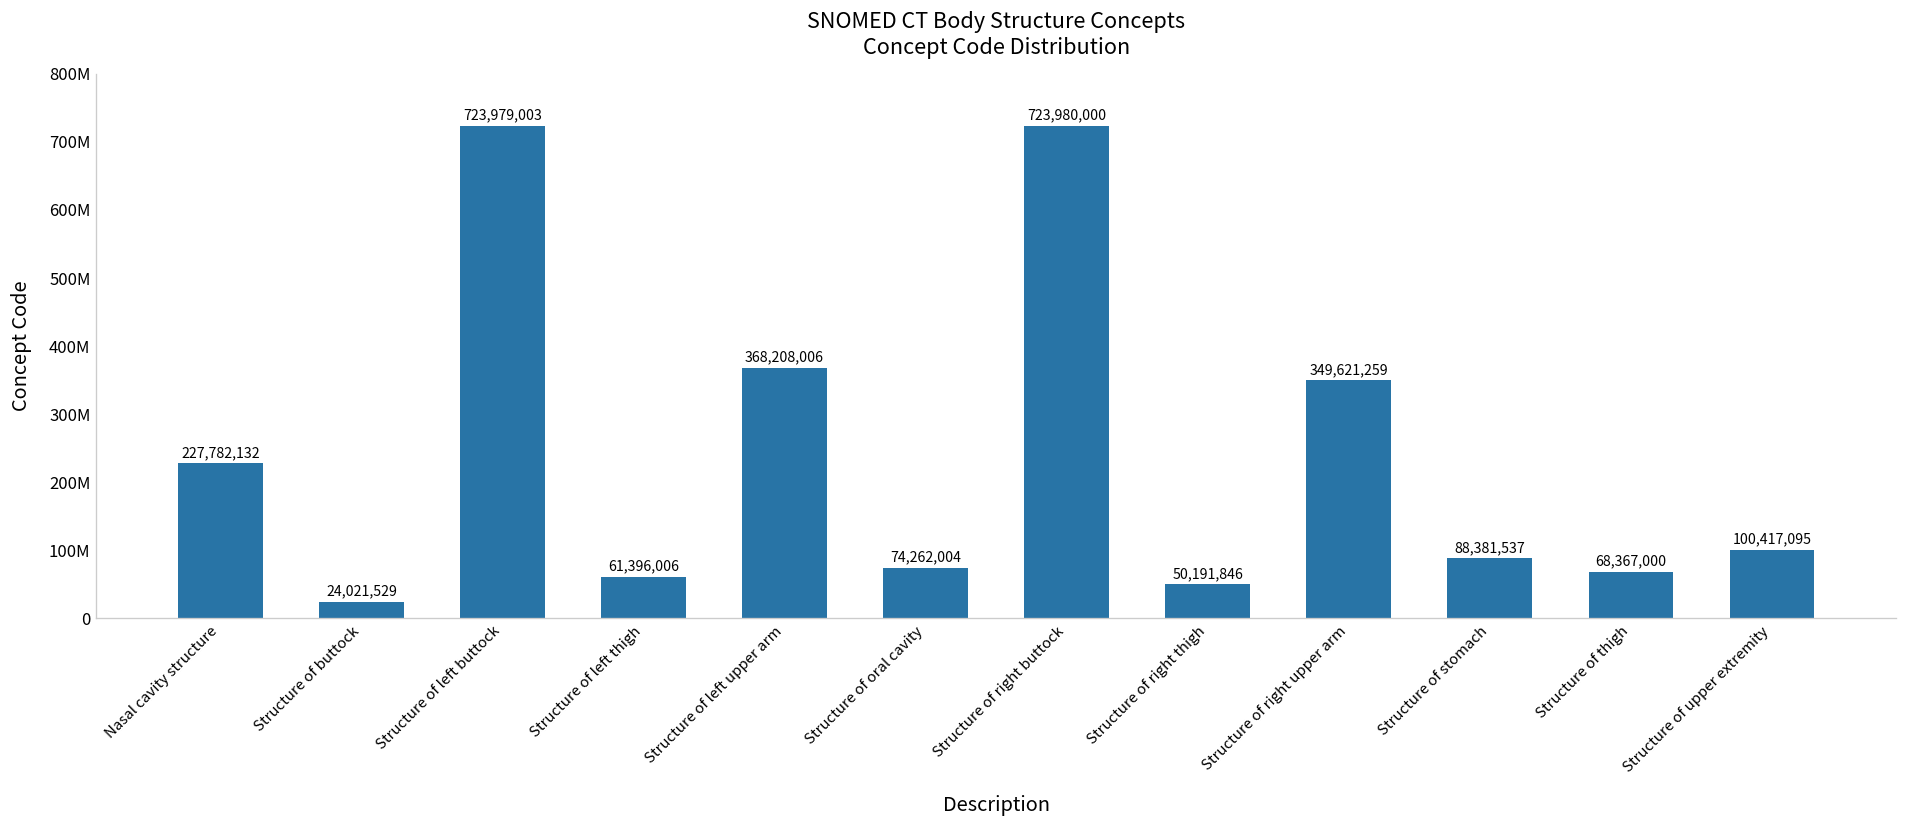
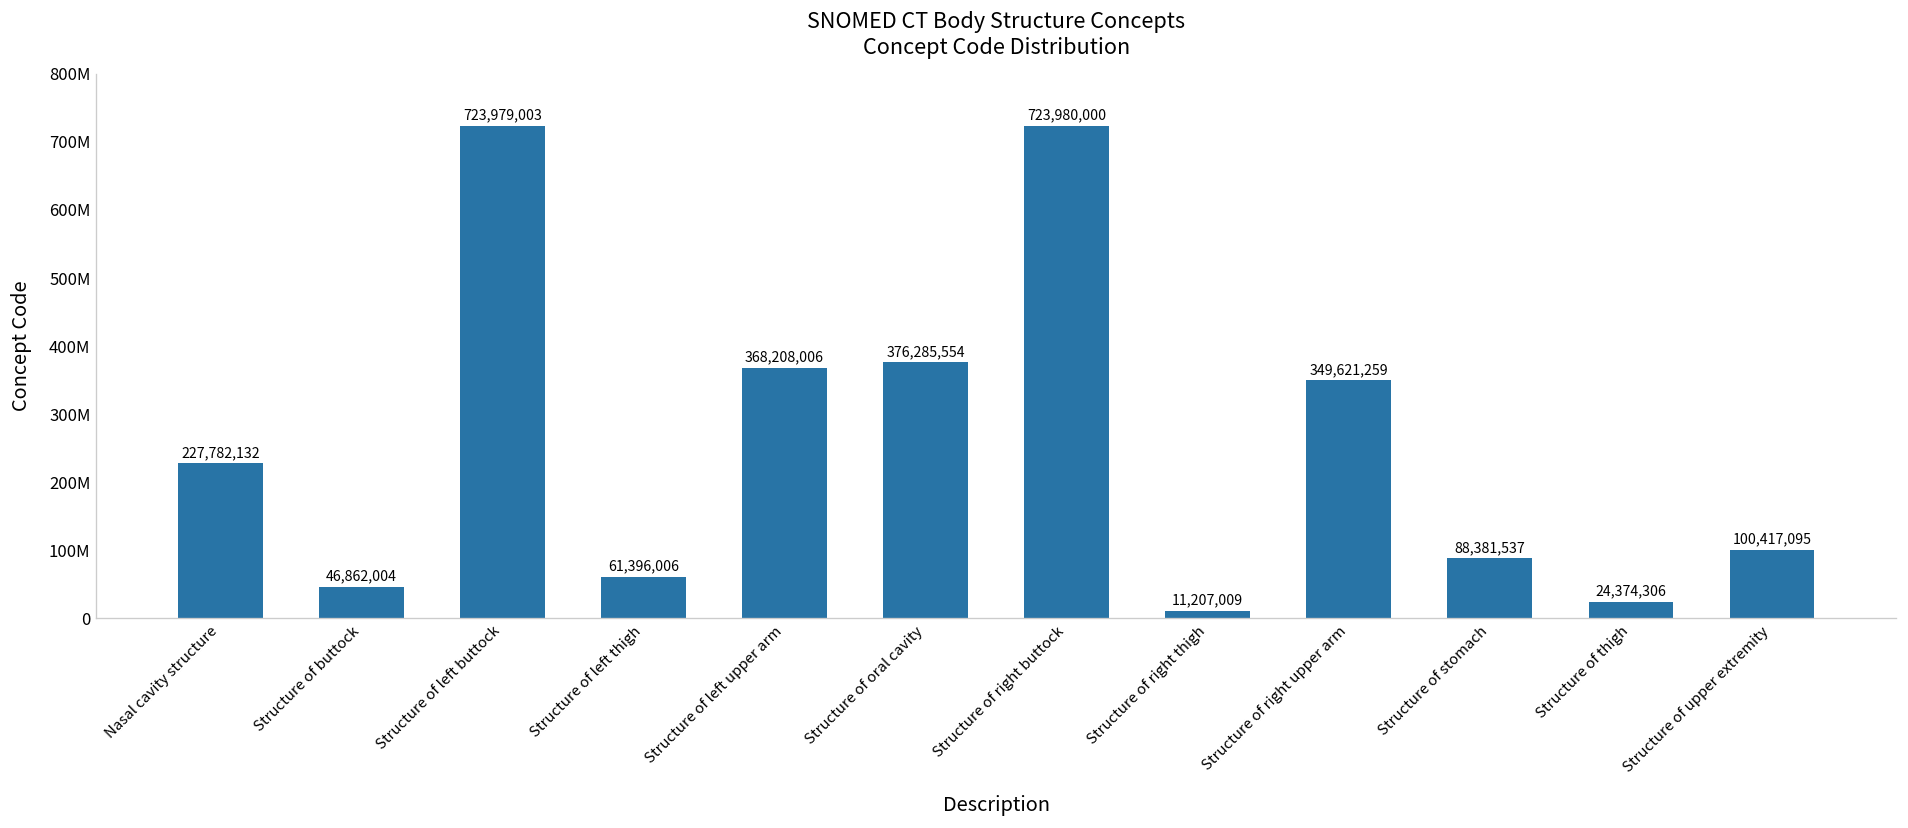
  {
    "Nasal cavity structure": "227,782,132",
-   "Structure of buttock": "24,021,529",
+   "Structure of buttock": "46,862,004",
    "Structure of left buttock": "723,979,003",
    "Structure of left thigh": "61,396,006",
    "Structure of left upper arm": "368,208,006",
-   "Structure of oral cavity": "74,262,004",
+   "Structure of oral cavity": "376,285,554",
    "Structure of right buttock": "723,980,000",
-   "Structure of right thigh": "50,191,846",
+   "Structure of right thigh": "11,207,009",
    "Structure of right upper arm": "349,621,259",
    "Structure of stomach": "88,381,537",
-   "Structure of thigh": "68,367,000",
+   "Structure of thigh": "24,374,306",
    "Structure of upper extremity": "100,417,095"
  }
